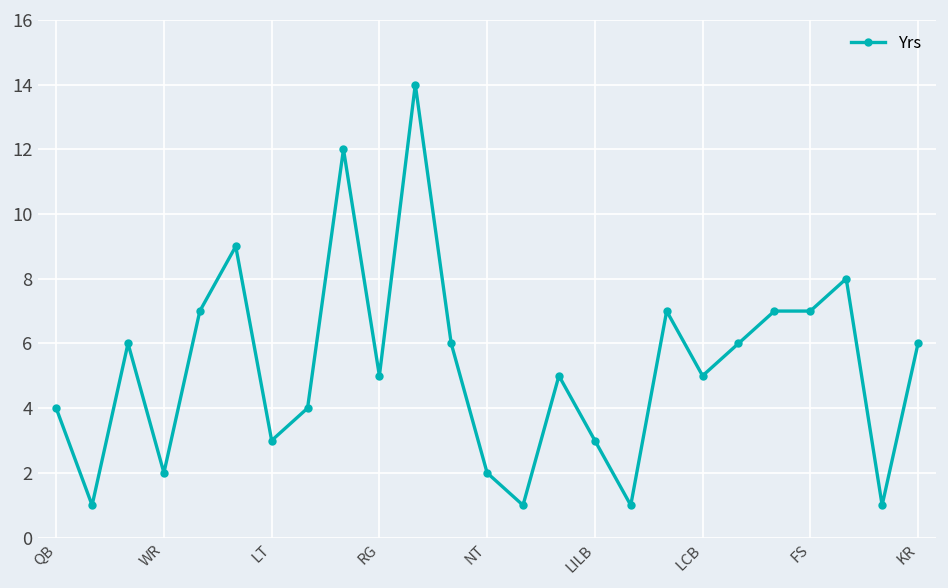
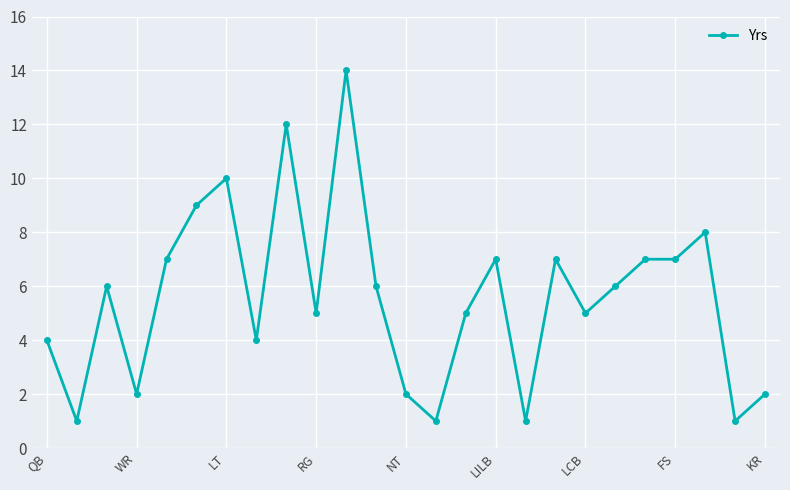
  {
    "QB": 4,
-   "LT": 3,
+   "LT": 10,
    "RG": 5,
    "NT": 2,
-   "LILB": 3,
+   "LILB": 7,
    "LCB": 5,
    "FS": 7,
-   "KR": 6
+   "KR": 2
  }
